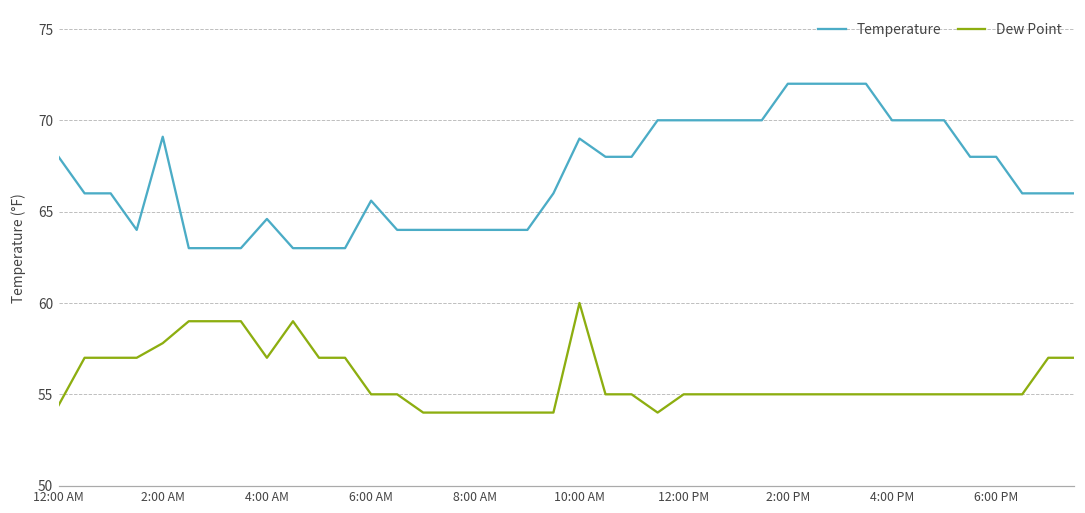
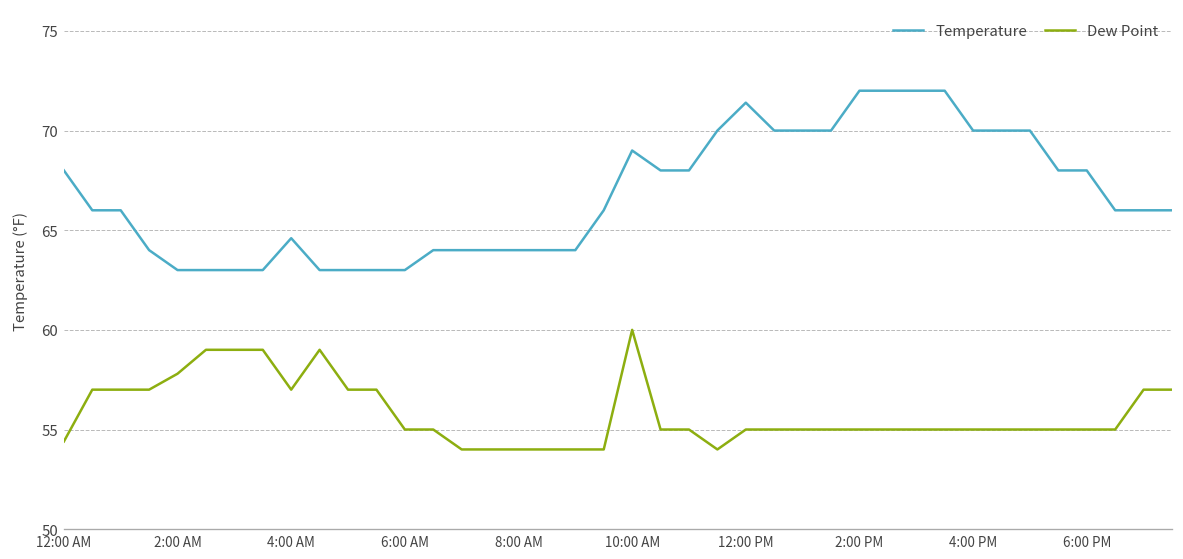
  {
    "Temperature": {
      "12:00 AM": 68.0,
-     "2:00 AM": 69.1,
+     "2:00 AM": 63.0,
      "4:00 AM": 64.6,
-     "6:00 AM": 65.6,
+     "6:00 AM": 63.0,
      "8:00 AM": 64.0,
      "10:00 AM": 69.0,
-     "12:00 PM": 70.0,
+     "12:00 PM": 71.4,
      "2:00 PM": 72.0,
      "4:00 PM": 70.0,
      "6:00 PM": 68.0
    },
    "Dew Point": {
      "12:00 AM": 54.4,
      "2:00 AM": 57.8,
      "4:00 AM": 57.0,
      "6:00 AM": 55.0,
      "8:00 AM": 54.0,
      "10:00 AM": 60.0,
      "12:00 PM": 55.0,
      "2:00 PM": 55.0,
      "4:00 PM": 55.0,
      "6:00 PM": 55.0
    }
  }
